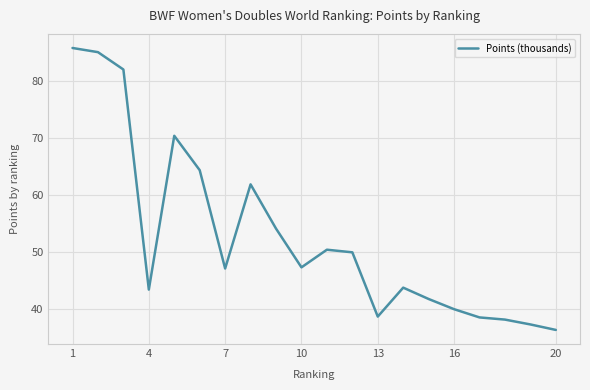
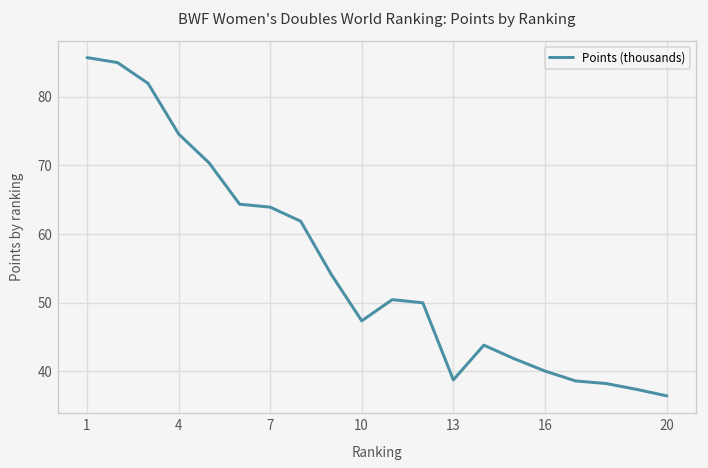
  {
    "1": 86,
-   "4": 43,
-   "7": 47,
+   "4": 75,
+   "7": 64,
    "10": 47,
    "13": 39,
    "16": 40,
    "20": 36
  }
